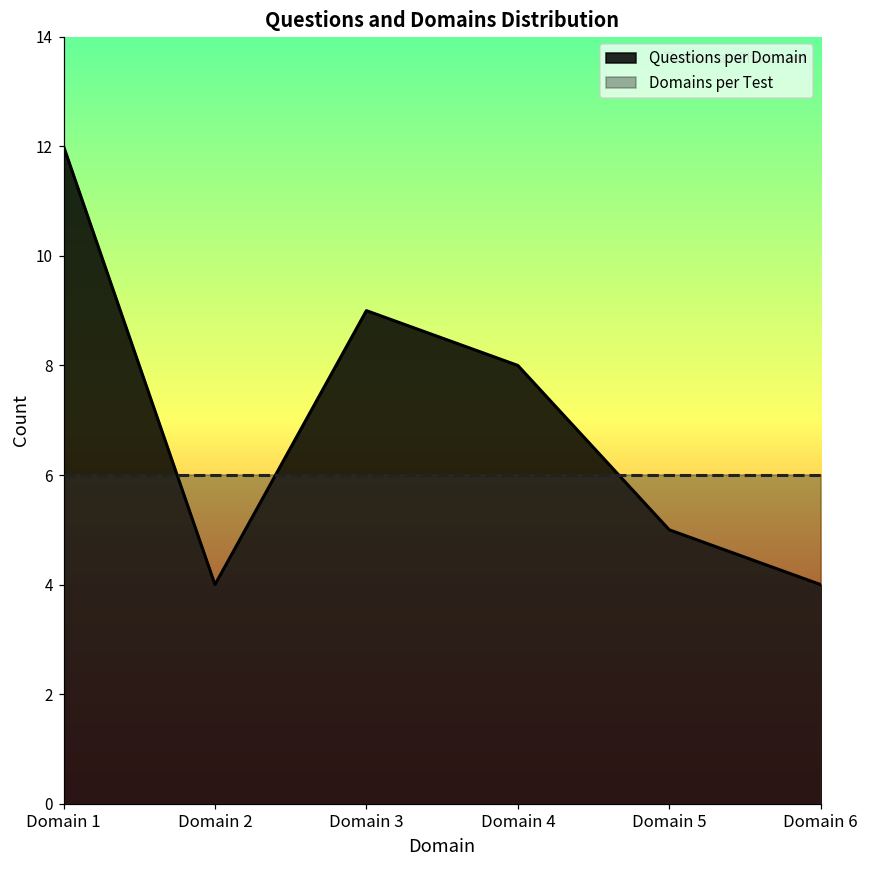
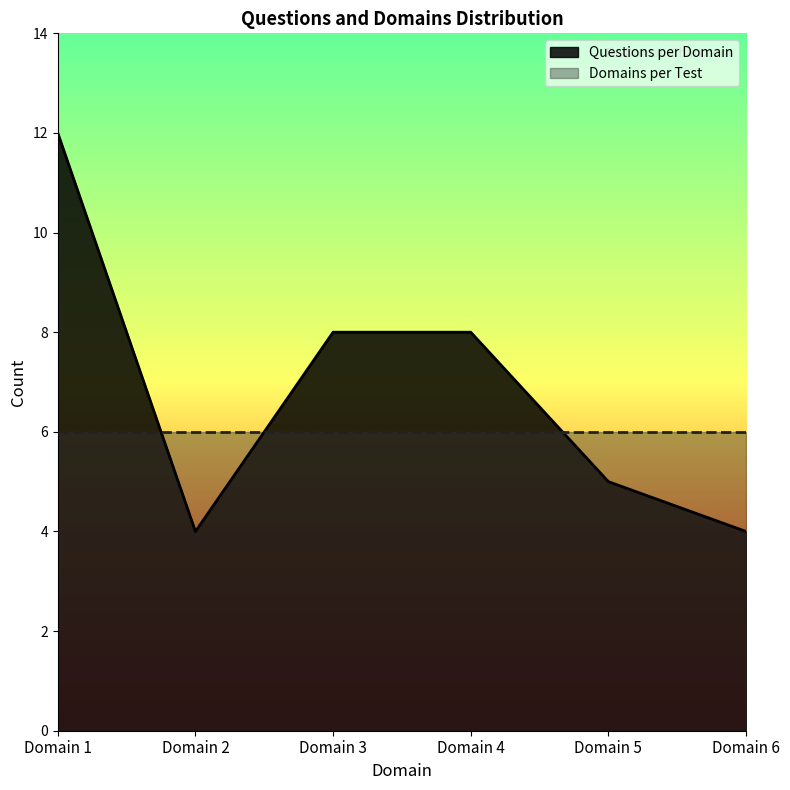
  {
    "Questions per Domain": {
      "Domain 1": 12,
      "Domain 2": 4,
-     "Domain 3": 9,
+     "Domain 3": 8,
      "Domain 4": 8,
      "Domain 5": 5,
      "Domain 6": 4
    },
    "Domains per Test": {
      "Domain 1": 6,
      "Domain 2": 6,
      "Domain 3": 6,
      "Domain 4": 6,
      "Domain 5": 6,
      "Domain 6": 6
    }
  }
